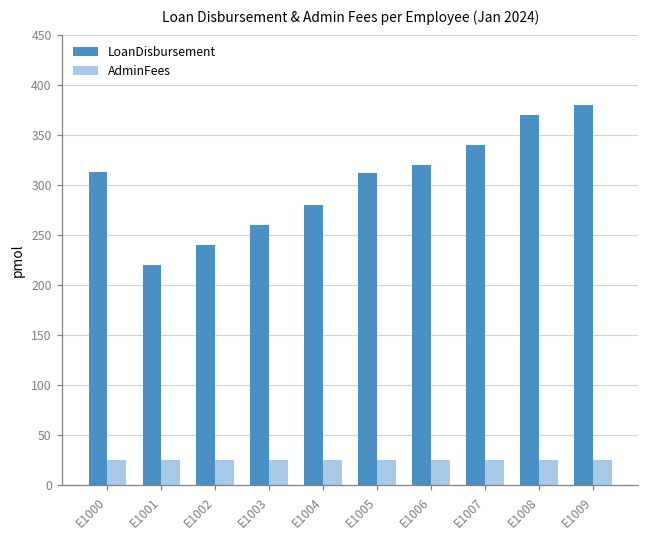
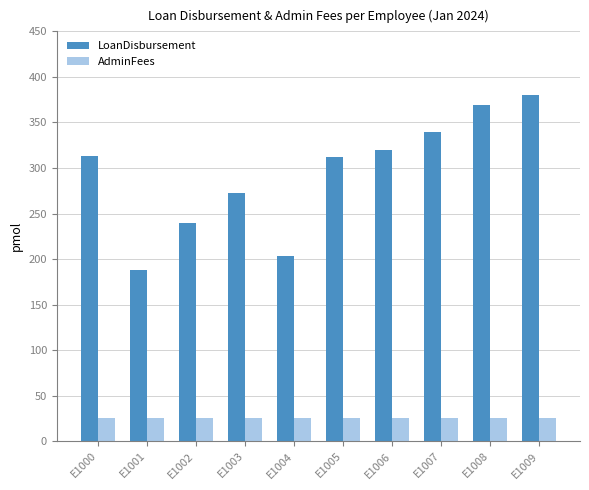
  {
    "LoanDisbursement": {
      "E1000": 310,
-     "E1001": 220,
+     "E1001": 190,
      "E1002": 240,
-     "E1003": 260,
-     "E1004": 280,
+     "E1003": 270,
+     "E1004": 200,
      "E1005": 310,
      "E1006": 320,
      "E1007": 340,
      "E1008": 370,
      "E1009": 380
    },
    "AdminFees": {
      "E1000": 30,
      "E1001": 30,
      "E1002": 30,
      "E1003": 30,
      "E1004": 30,
      "E1005": 30,
      "E1006": 30,
      "E1007": 30,
      "E1008": 30,
      "E1009": 30
    }
  }
